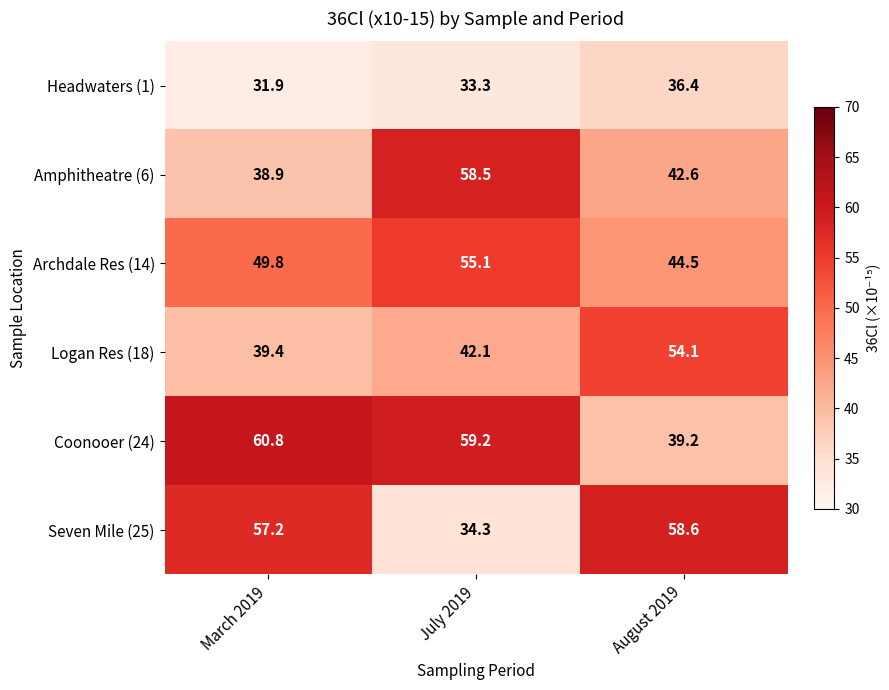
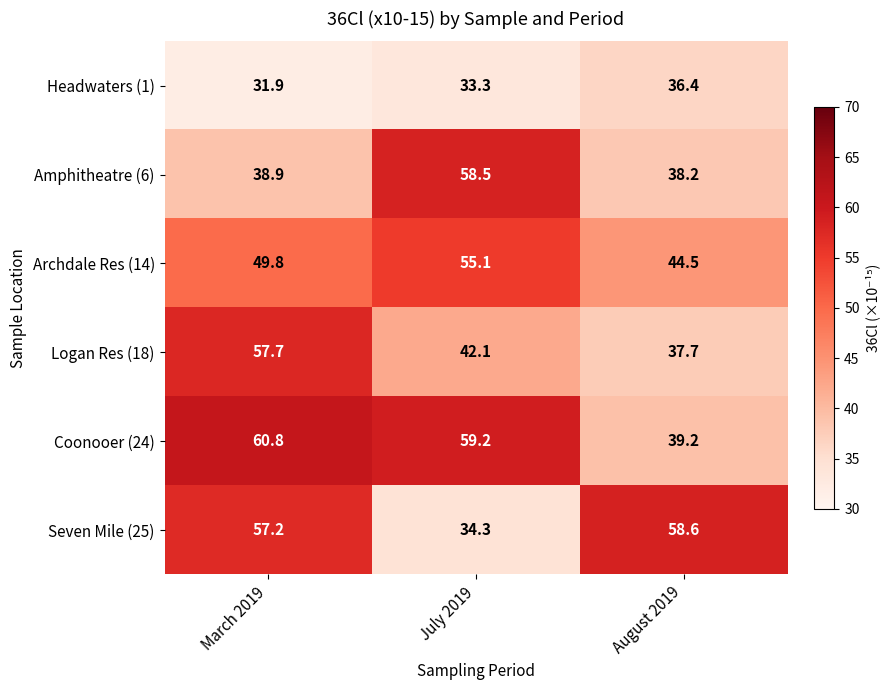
  {
    "Headwaters (1)": {
      "March 2019": 31.9,
      "July 2019": 33.3,
      "August 2019": 36.4
    },
    "Amphitheatre (6)": {
      "March 2019": 38.9,
      "July 2019": 58.5,
-     "August 2019": 42.6
+     "August 2019": 38.2
    },
    "Archdale Res (14)": {
      "March 2019": 49.8,
      "July 2019": 55.1,
      "August 2019": 44.5
    },
    "Logan Res (18)": {
-     "March 2019": 39.4,
+     "March 2019": 57.7,
      "July 2019": 42.1,
-     "August 2019": 54.1
+     "August 2019": 37.7
    },
    "Coonooer (24)": {
      "March 2019": 60.8,
      "July 2019": 59.2,
      "August 2019": 39.2
    },
    "Seven Mile (25)": {
      "March 2019": 57.2,
      "July 2019": 34.3,
      "August 2019": 58.6
    }
  }
